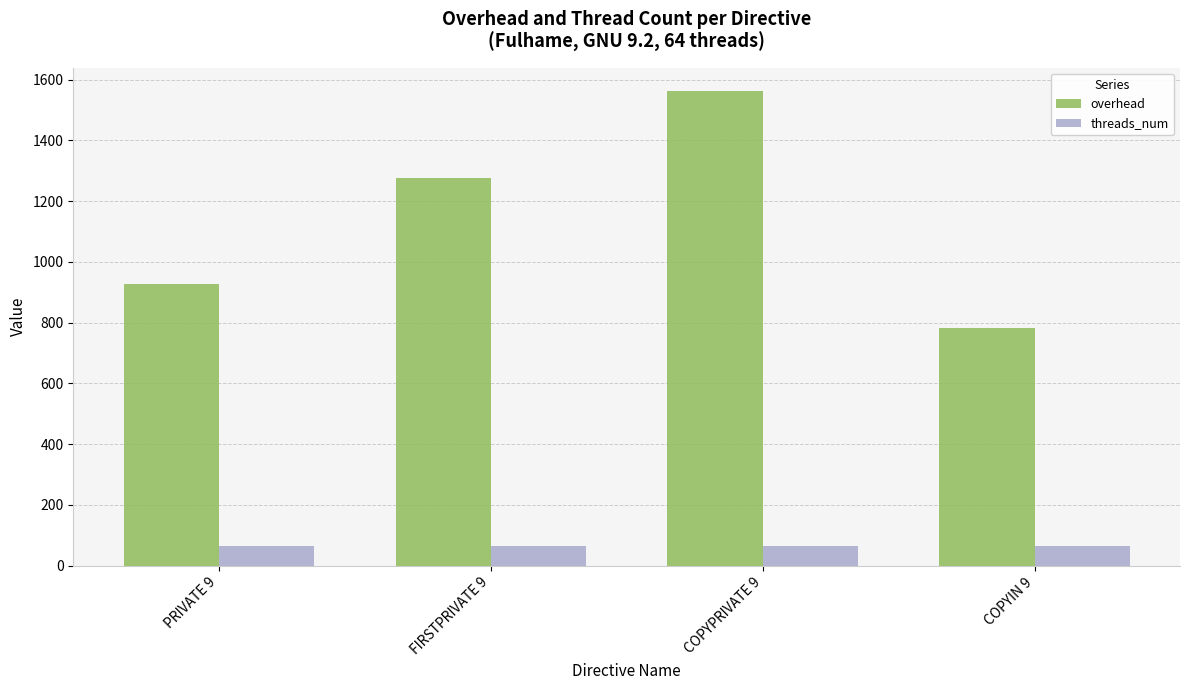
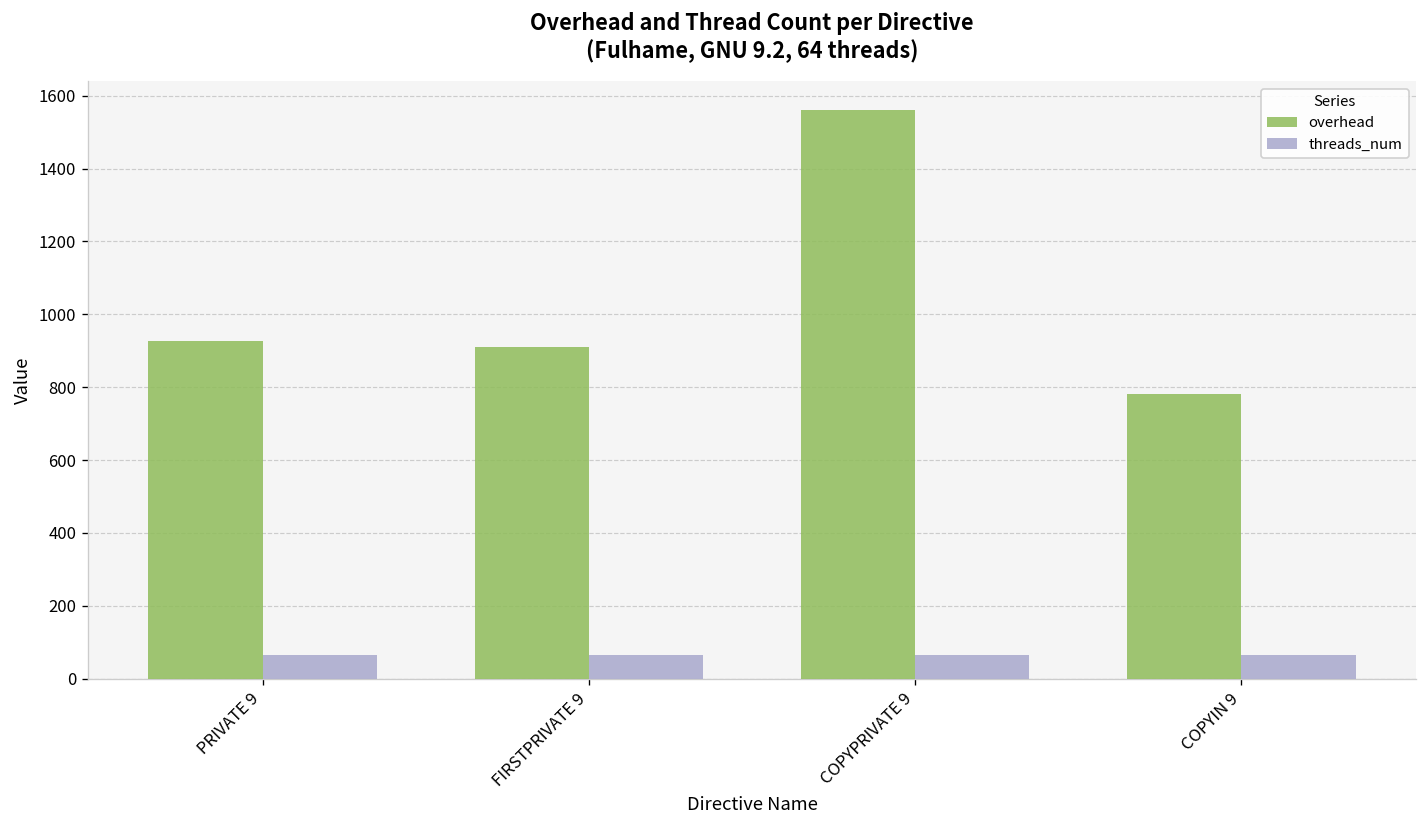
  {
    "overhead": {
      "PRIVATE 9": 930,
-     "FIRSTPRIVATE 9": 1280,
+     "FIRSTPRIVATE 9": 910,
      "COPYPRIVATE 9": 1560,
      "COPYIN 9": 780
    },
    "threads_num": {
      "PRIVATE 9": 60,
      "FIRSTPRIVATE 9": 60,
      "COPYPRIVATE 9": 60,
      "COPYIN 9": 60
    }
  }
